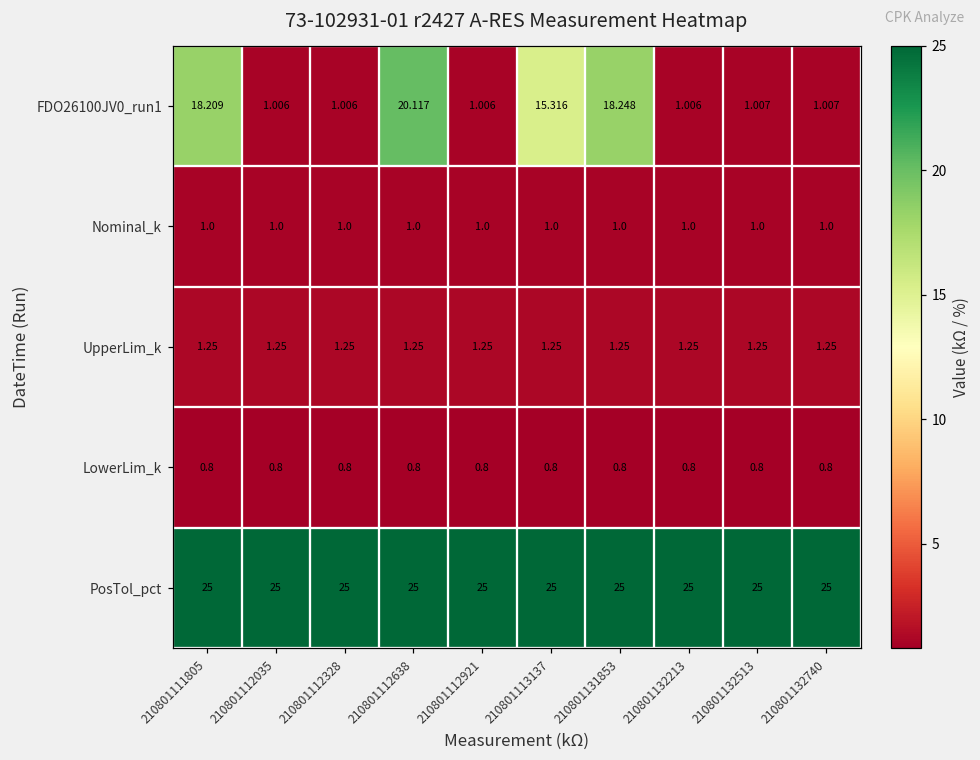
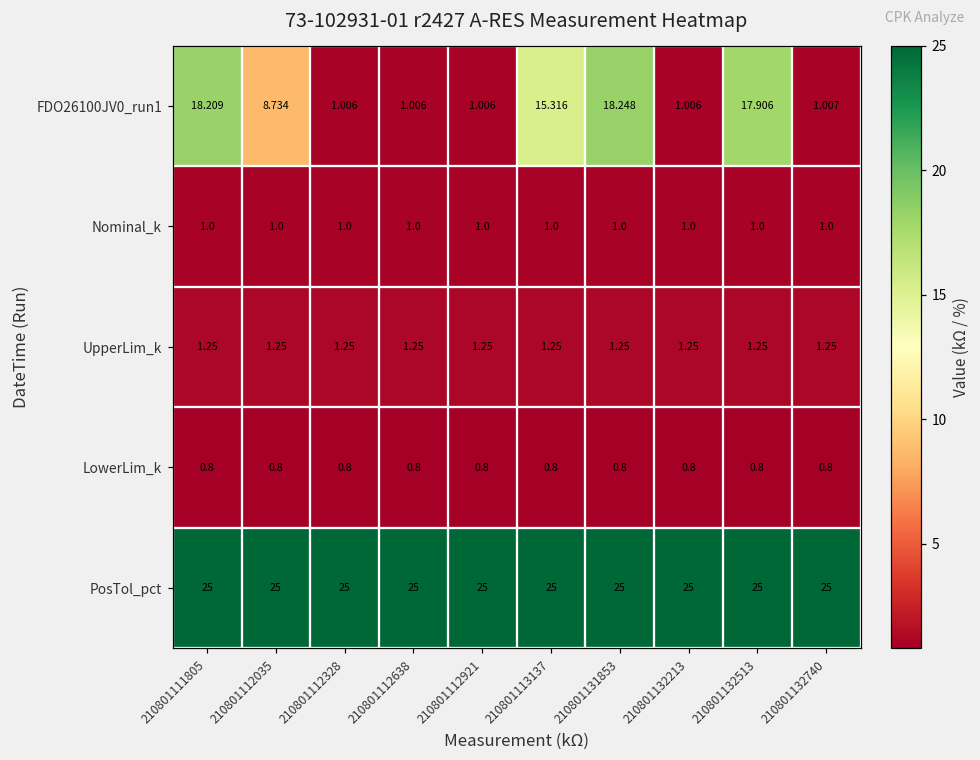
  {
    "FDO26100JV0_run1": {
      "210801111805": 18.209,
-     "210801112035": 1.006,
+     "210801112035": 8.734,
      "210801112328": 1.006,
-     "210801112638": 20.117,
+     "210801112638": 1.006,
      "210801112921": 1.006,
      "210801113137": 15.316,
      "210801131853": 18.248,
      "210801132213": 1.006,
-     "210801132513": 1.007,
+     "210801132513": 17.906,
      "210801132740": 1.007
    },
    "Nominal_k": {
      "210801111805": 1.0,
      "210801112035": 1.0,
      "210801112328": 1.0,
      "210801112638": 1.0,
      "210801112921": 1.0,
      "210801113137": 1.0,
      "210801131853": 1.0,
      "210801132213": 1.0,
      "210801132513": 1.0,
      "210801132740": 1.0
    },
    "UpperLim_k": {
      "210801111805": 1.25,
      "210801112035": 1.25,
      "210801112328": 1.25,
      "210801112638": 1.25,
      "210801112921": 1.25,
      "210801113137": 1.25,
      "210801131853": 1.25,
      "210801132213": 1.25,
      "210801132513": 1.25,
      "210801132740": 1.25
    },
    "LowerLim_k": {
      "210801111805": 0.8,
      "210801112035": 0.8,
      "210801112328": 0.8,
      "210801112638": 0.8,
      "210801112921": 0.8,
      "210801113137": 0.8,
      "210801131853": 0.8,
      "210801132213": 0.8,
      "210801132513": 0.8,
      "210801132740": 0.8
    },
    "PosTol_pct": {
      "210801111805": 25,
      "210801112035": 25,
      "210801112328": 25,
      "210801112638": 25,
      "210801112921": 25,
      "210801113137": 25,
      "210801131853": 25,
      "210801132213": 25,
      "210801132513": 25,
      "210801132740": 25
    }
  }
